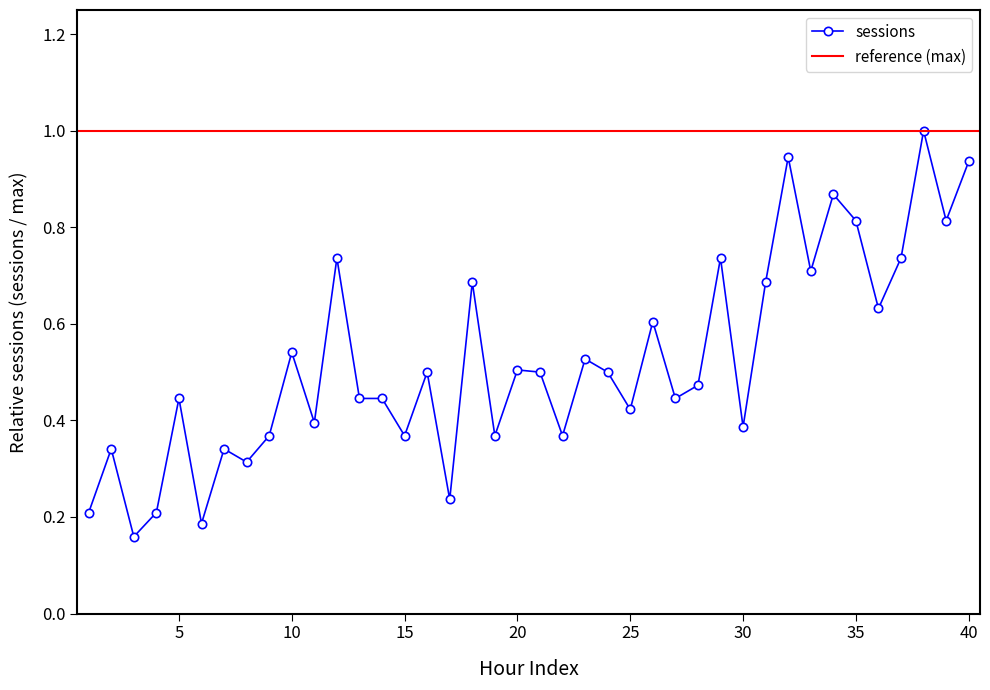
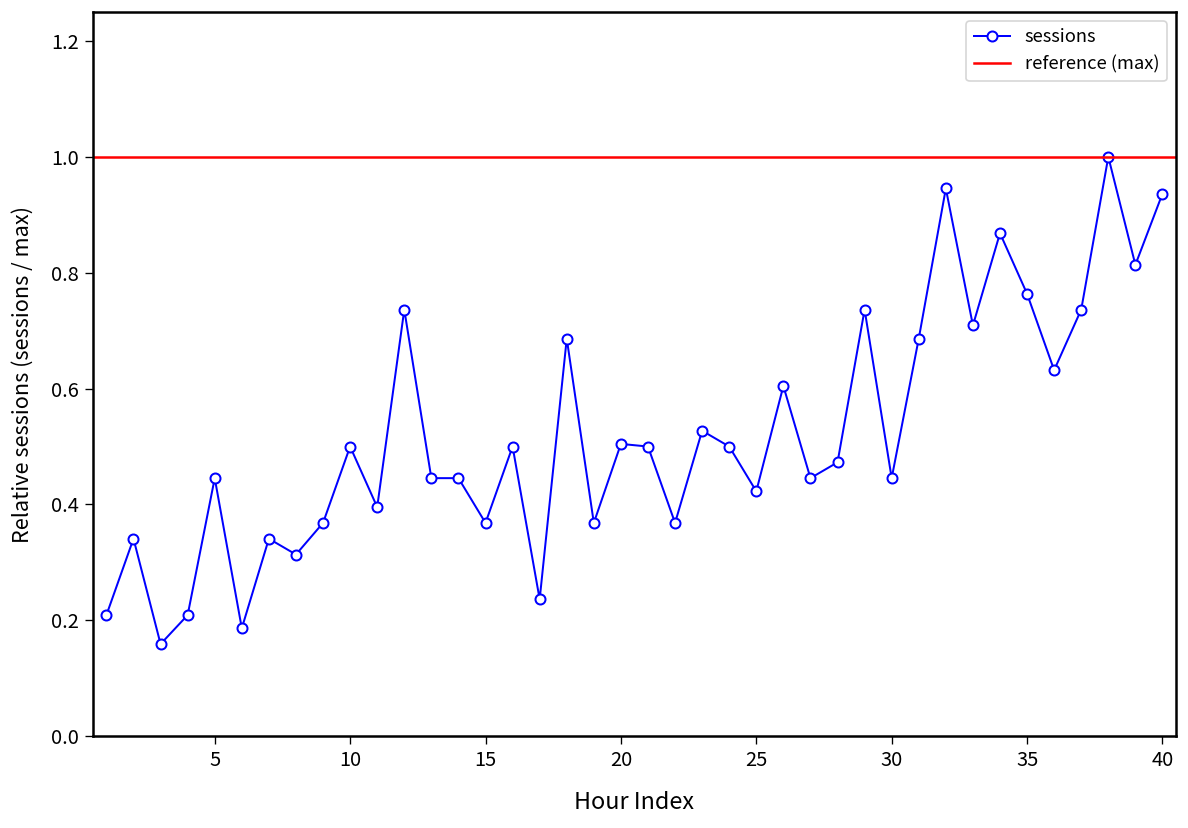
  {
    "5": 0.45,
-   "10": 0.54,
+   "10": 0.50,
    "15": 0.37,
    "20": 0.50,
    "25": 0.42,
-   "30": 0.39,
-   "35": 0.81,
+   "30": 0.45,
+   "35": 0.76,
    "40": 0.94
  }
